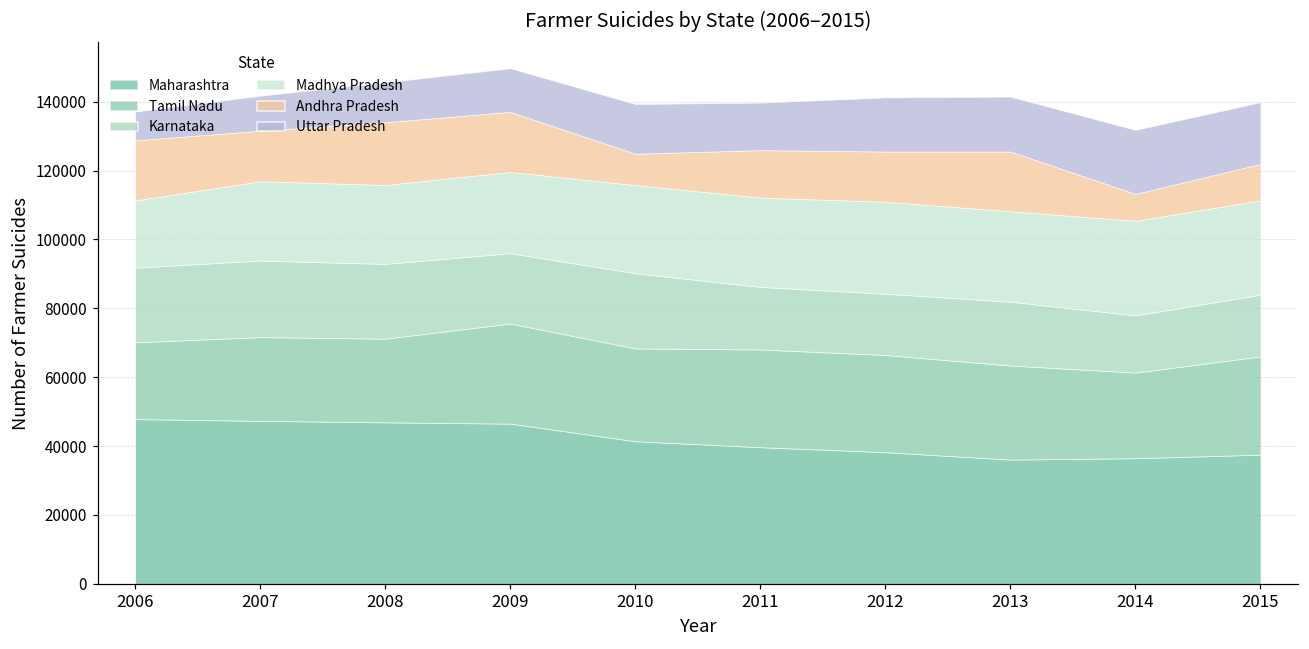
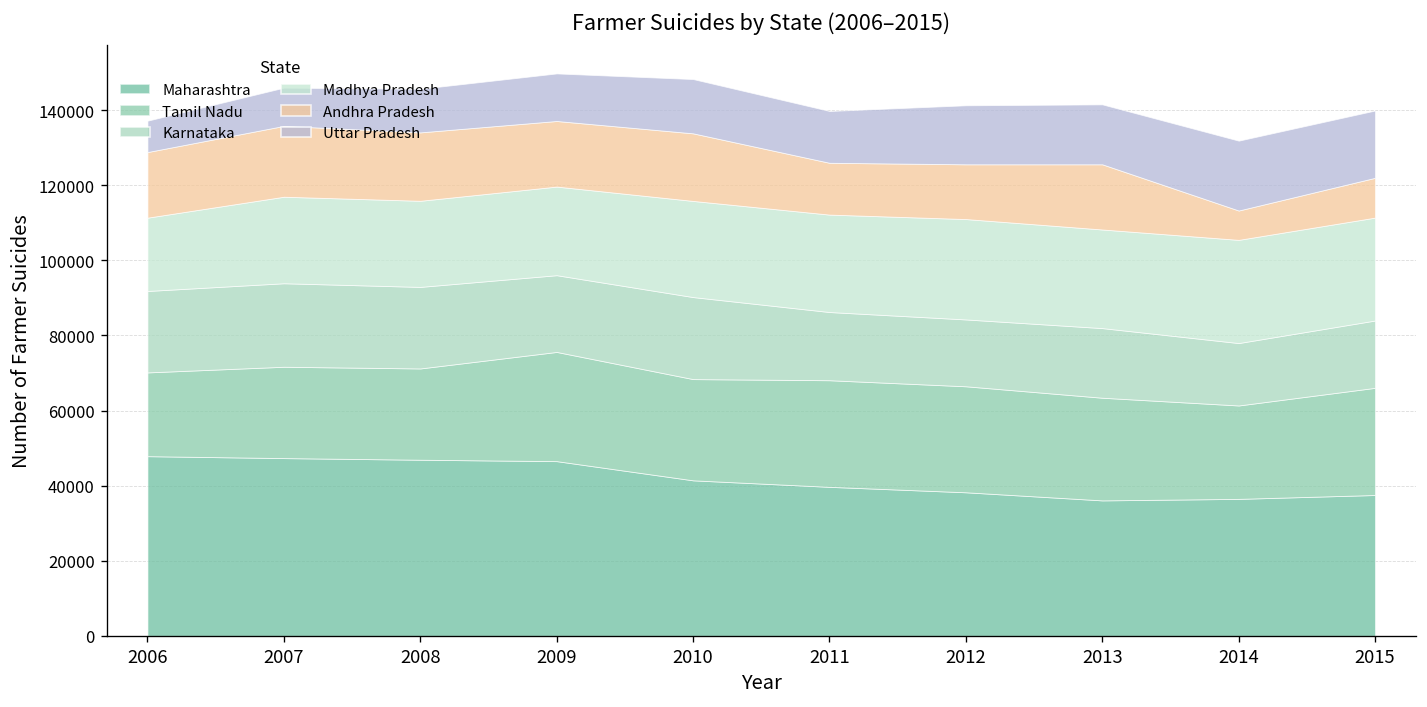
  {
    "Andhra Pradesh": {
      "2006": 17000,
-     "2007": 15000,
+     "2007": 19000,
      "2008": 18000,
      "2009": 17000,
-     "2010": 9000,
+     "2010": 18000,
      "2011": 14000,
      "2012": 15000,
      "2013": 17000,
      "2014": 8000,
      "2015": 11000
    }
  }
